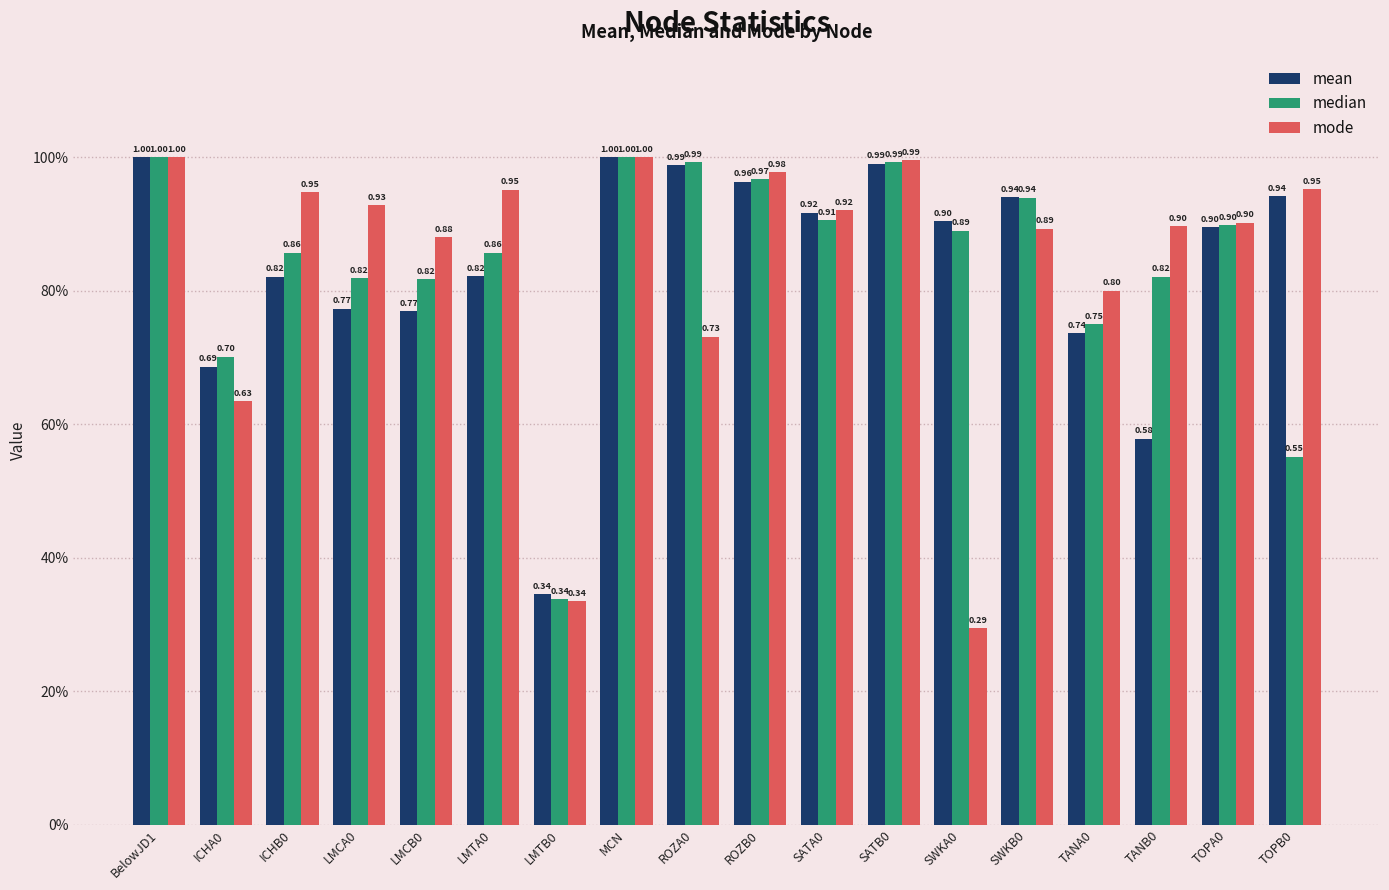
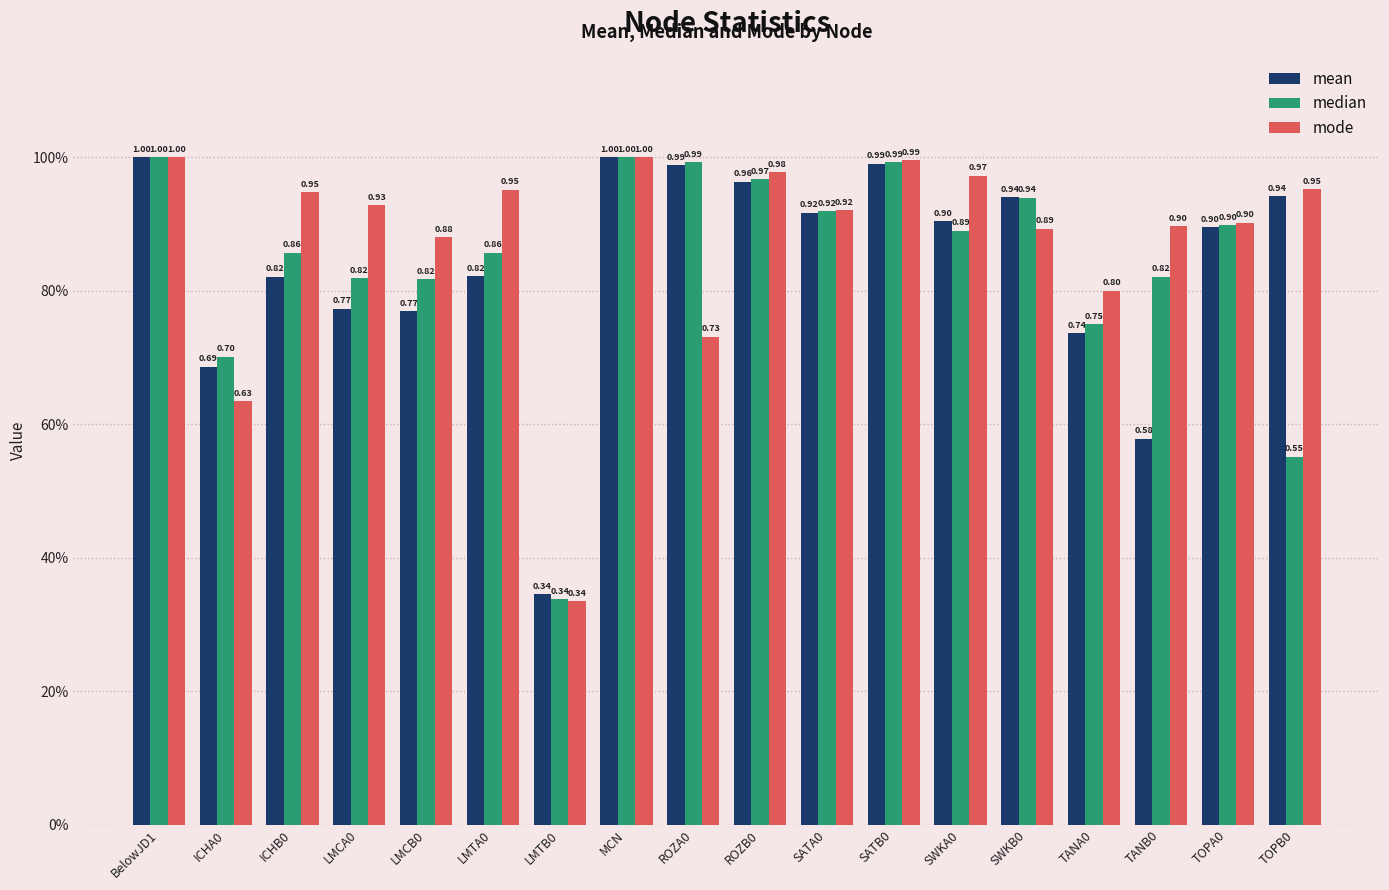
  {
    "mean": {
      "BelowJD1": 1.00,
      "ICHA0": 0.69,
      "ICHB0": 0.82,
      "LMCA0": 0.77,
      "LMCB0": 0.77,
      "LMTA0": 0.82,
      "LMTB0": 0.34,
      "MCN": 1.00,
      "ROZA0": 0.99,
      "ROZB0": 0.96,
      "SATA0": 0.92,
      "SATB0": 0.99,
      "SWKA0": 0.90,
      "SWKB0": 0.94,
      "TANA0": 0.74,
      "TANB0": 0.58,
      "TOPA0": 0.90,
      "TOPB0": 0.94
    },
    "median": {
      "BelowJD1": 1.00,
      "ICHA0": 0.70,
      "ICHB0": 0.86,
      "LMCA0": 0.82,
      "LMCB0": 0.82,
      "LMTA0": 0.86,
      "LMTB0": 0.34,
      "MCN": 1.00,
      "ROZA0": 0.99,
      "ROZB0": 0.97,
-     "SATA0": 0.91,
+     "SATA0": 0.92,
      "SATB0": 0.99,
      "SWKA0": 0.89,
      "SWKB0": 0.94,
      "TANA0": 0.75,
      "TANB0": 0.82,
      "TOPA0": 0.90,
      "TOPB0": 0.55
    },
    "mode": {
      "BelowJD1": 1.00,
      "ICHA0": 0.63,
      "ICHB0": 0.95,
      "LMCA0": 0.93,
      "LMCB0": 0.88,
      "LMTA0": 0.95,
      "LMTB0": 0.34,
      "MCN": 1.00,
      "ROZA0": 0.73,
      "ROZB0": 0.98,
      "SATA0": 0.92,
      "SATB0": 0.99,
-     "SWKA0": 0.29,
+     "SWKA0": 0.97,
      "SWKB0": 0.89,
      "TANA0": 0.80,
      "TANB0": 0.90,
      "TOPA0": 0.90,
      "TOPB0": 0.95
    }
  }
